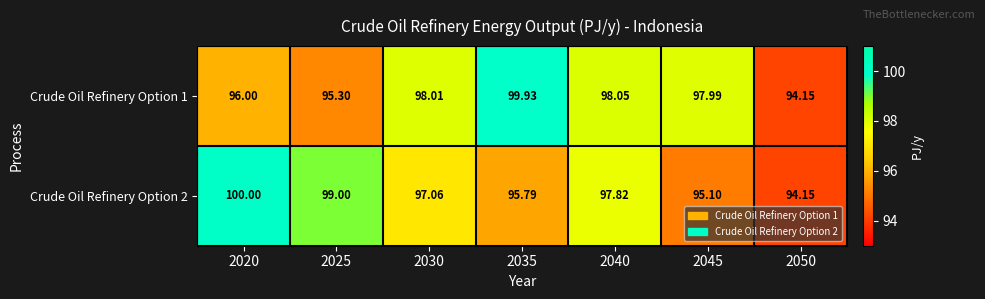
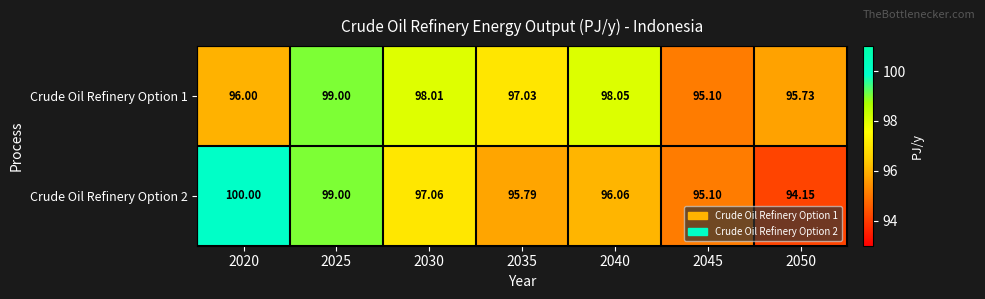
  {
    "Crude Oil Refinery Option 1": {
      "2020": 96.00,
-     "2025": 95.30,
+     "2025": 99.00,
      "2030": 98.01,
-     "2035": 99.93,
+     "2035": 97.03,
      "2040": 98.05,
-     "2045": 97.99,
-     "2050": 94.15
+     "2045": 95.10,
+     "2050": 95.73
    },
    "Crude Oil Refinery Option 2": {
      "2020": 100.00,
      "2025": 99.00,
      "2030": 97.06,
      "2035": 95.79,
-     "2040": 97.82,
+     "2040": 96.06,
      "2045": 95.10,
      "2050": 94.15
    }
  }
